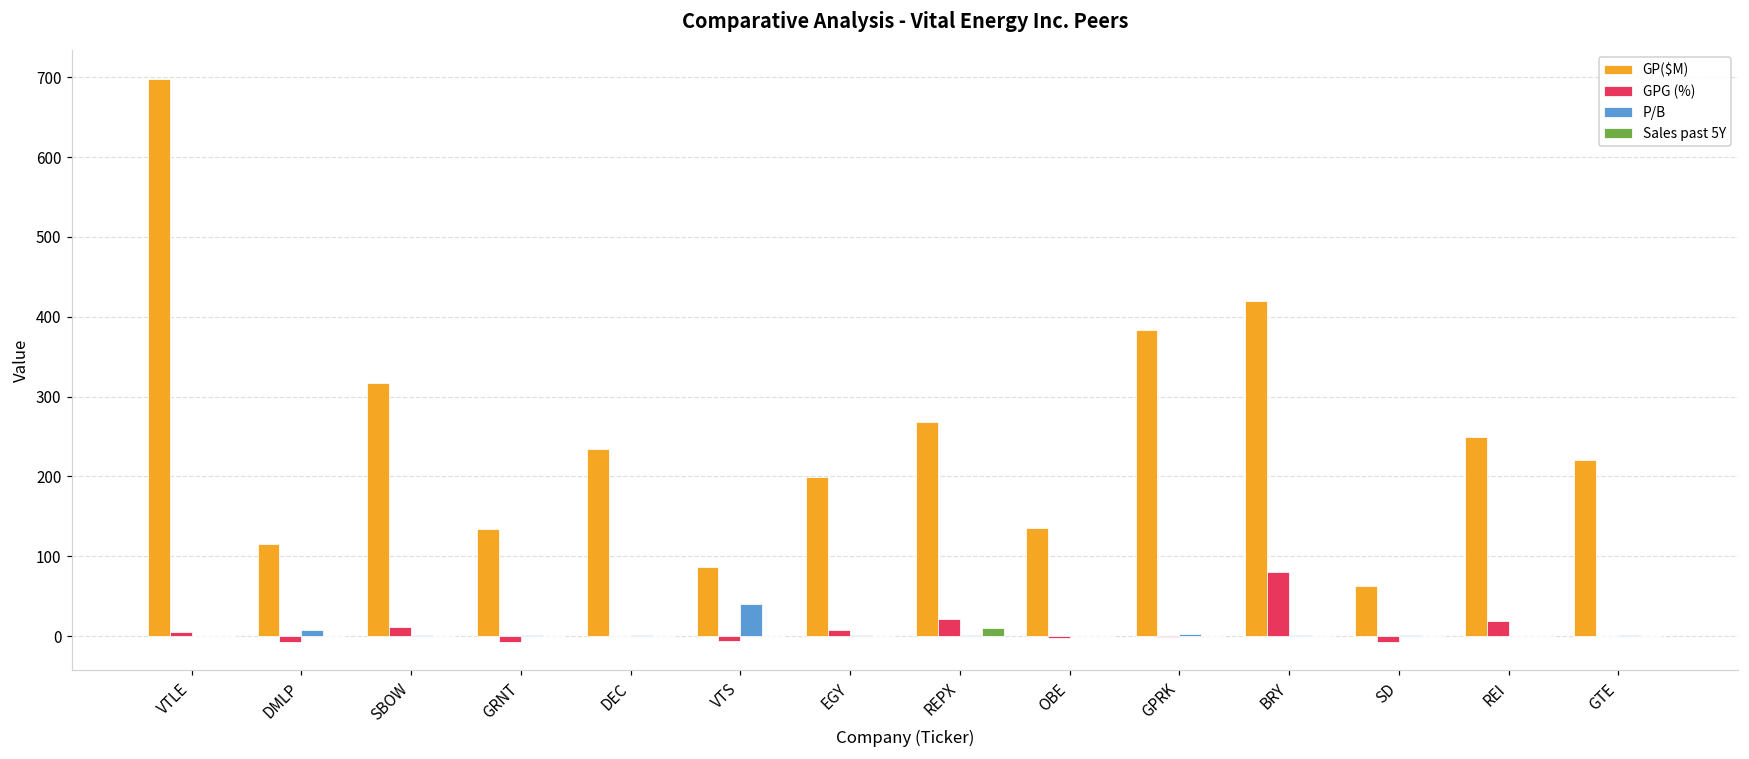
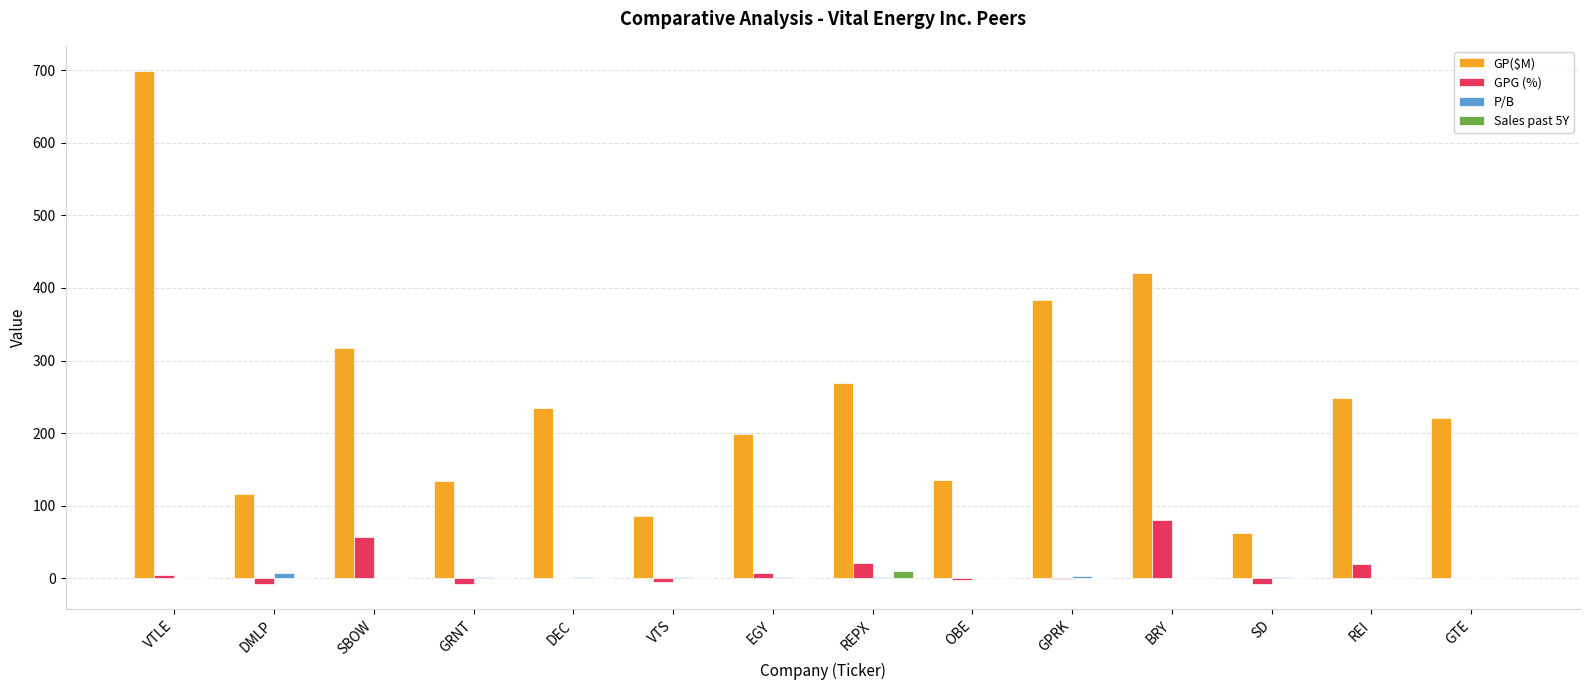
  {
    "GP($M)": {
      "VTLE": 700,
      "DMLP": 120,
      "SBOW": 320,
      "GRNT": 130,
      "DEC": 230,
      "VTS": 90,
      "EGY": 200,
      "REPX": 270,
      "OBE": 140,
      "GPRK": 380,
      "BRY": 420,
      "SD": 60,
      "REI": 250,
      "GTE": 220
    },
    "GPG (%)": {
      "VTLE": 0,
      "DMLP": -10,
-     "SBOW": 10,
+     "SBOW": 60,
      "GRNT": -10,
      "VTS": -10,
      "EGY": 10,
      "REPX": 20,
      "BRY": 80,
      "SD": -10,
      "REI": 20
    },
    "P/B": {
      "DMLP": 10,
-     "VTS": 40
+     "VTS": 0
    },
    "Sales past 5Y": {
      "REPX": 10
    }
  }
